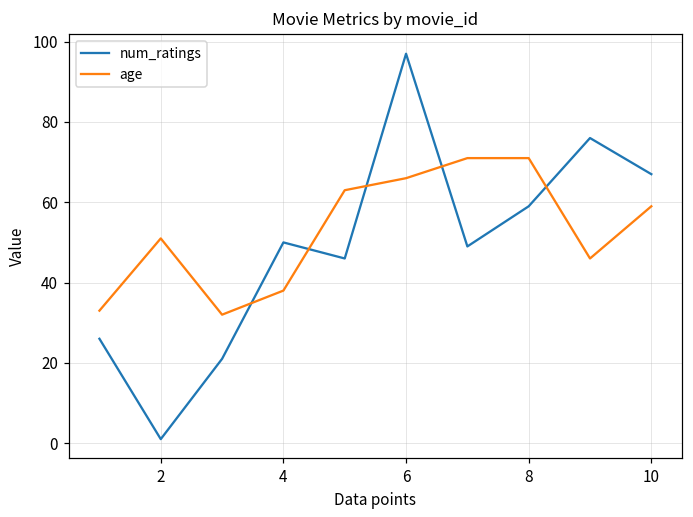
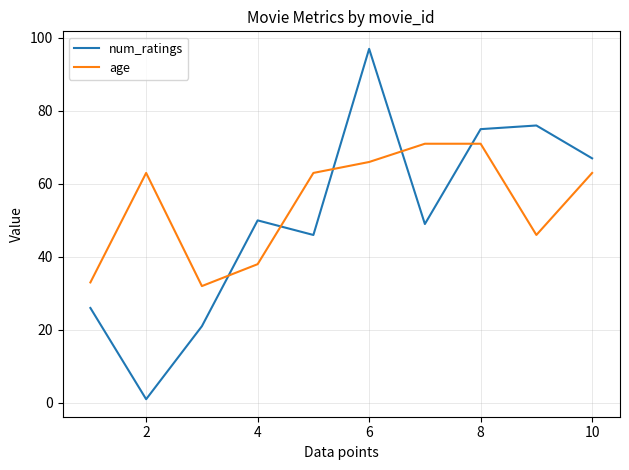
  {
    "num_ratings": {
      "2": 1,
      "4": 50,
      "6": 97,
-     "8": 59,
+     "8": 75,
      "10": 67
    },
    "age": {
-     "2": 51,
+     "2": 63,
      "4": 38,
      "6": 66,
      "8": 71,
-     "10": 59
+     "10": 63
    }
  }
